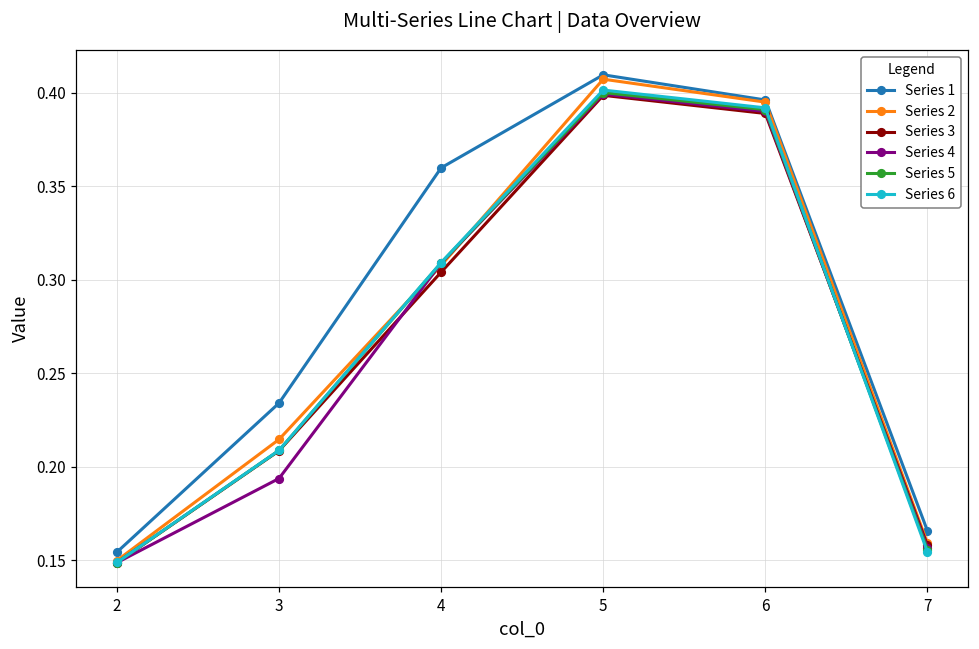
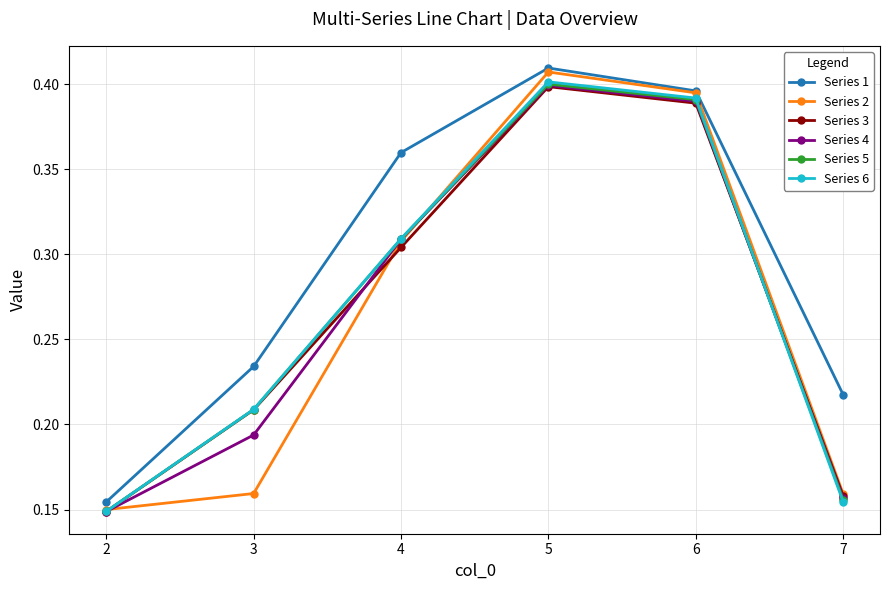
  {
    "Series 1": {
      "2": 0.154,
      "3": 0.234,
      "4": 0.360,
      "5": 0.410,
-     "7": 0.166
+     "7": 0.218
    },
    "Series 2": {
-     "3": 0.215,
+     "3": 0.159,
      "5": 0.407
    },
    "Series 3": {
      "4": 0.304
    },
    "Series 4": {
      "3": 0.194
    }
  }
